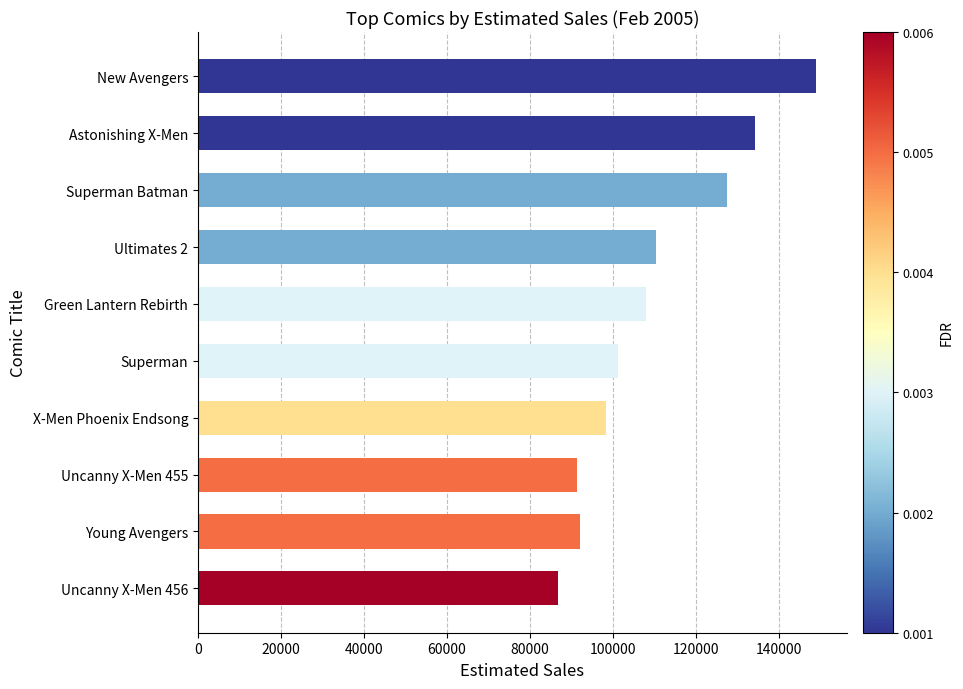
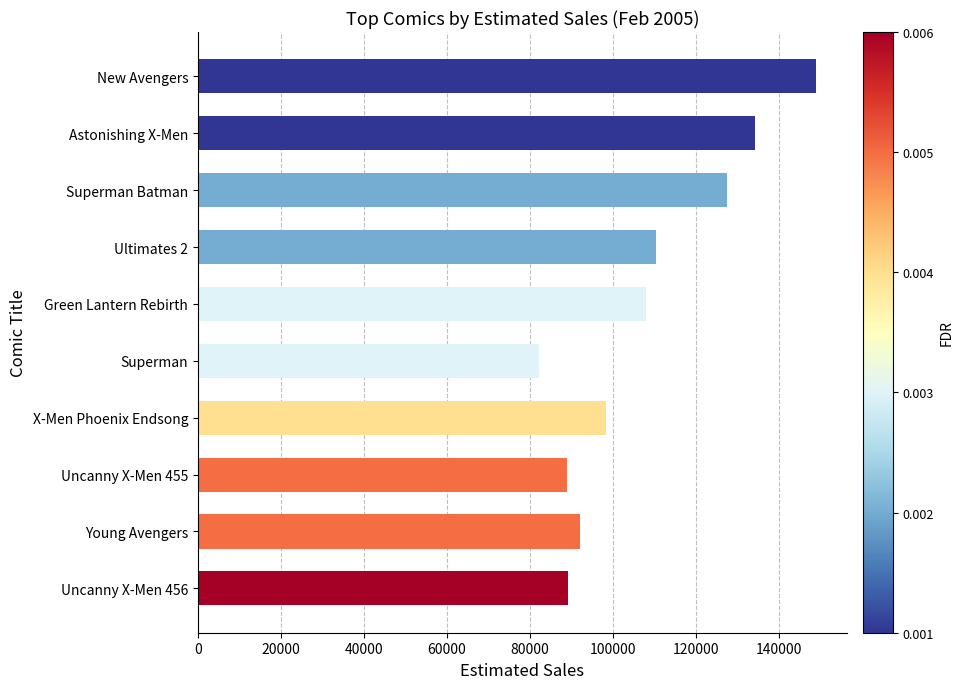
  {
    "New Avengers": 149000,
    "Astonishing X-Men": 134000,
    "Superman Batman": 128000,
    "Ultimates 2": 110000,
    "Green Lantern Rebirth": 108000,
-   "Superman": 101000,
+   "Superman": 82000,
    "X-Men Phoenix Endsong": 98000,
-   "Uncanny X-Men 455": 91000,
+   "Uncanny X-Men 455": 89000,
    "Young Avengers": 92000,
-   "Uncanny X-Men 456": 87000
+   "Uncanny X-Men 456": 89000
  }
